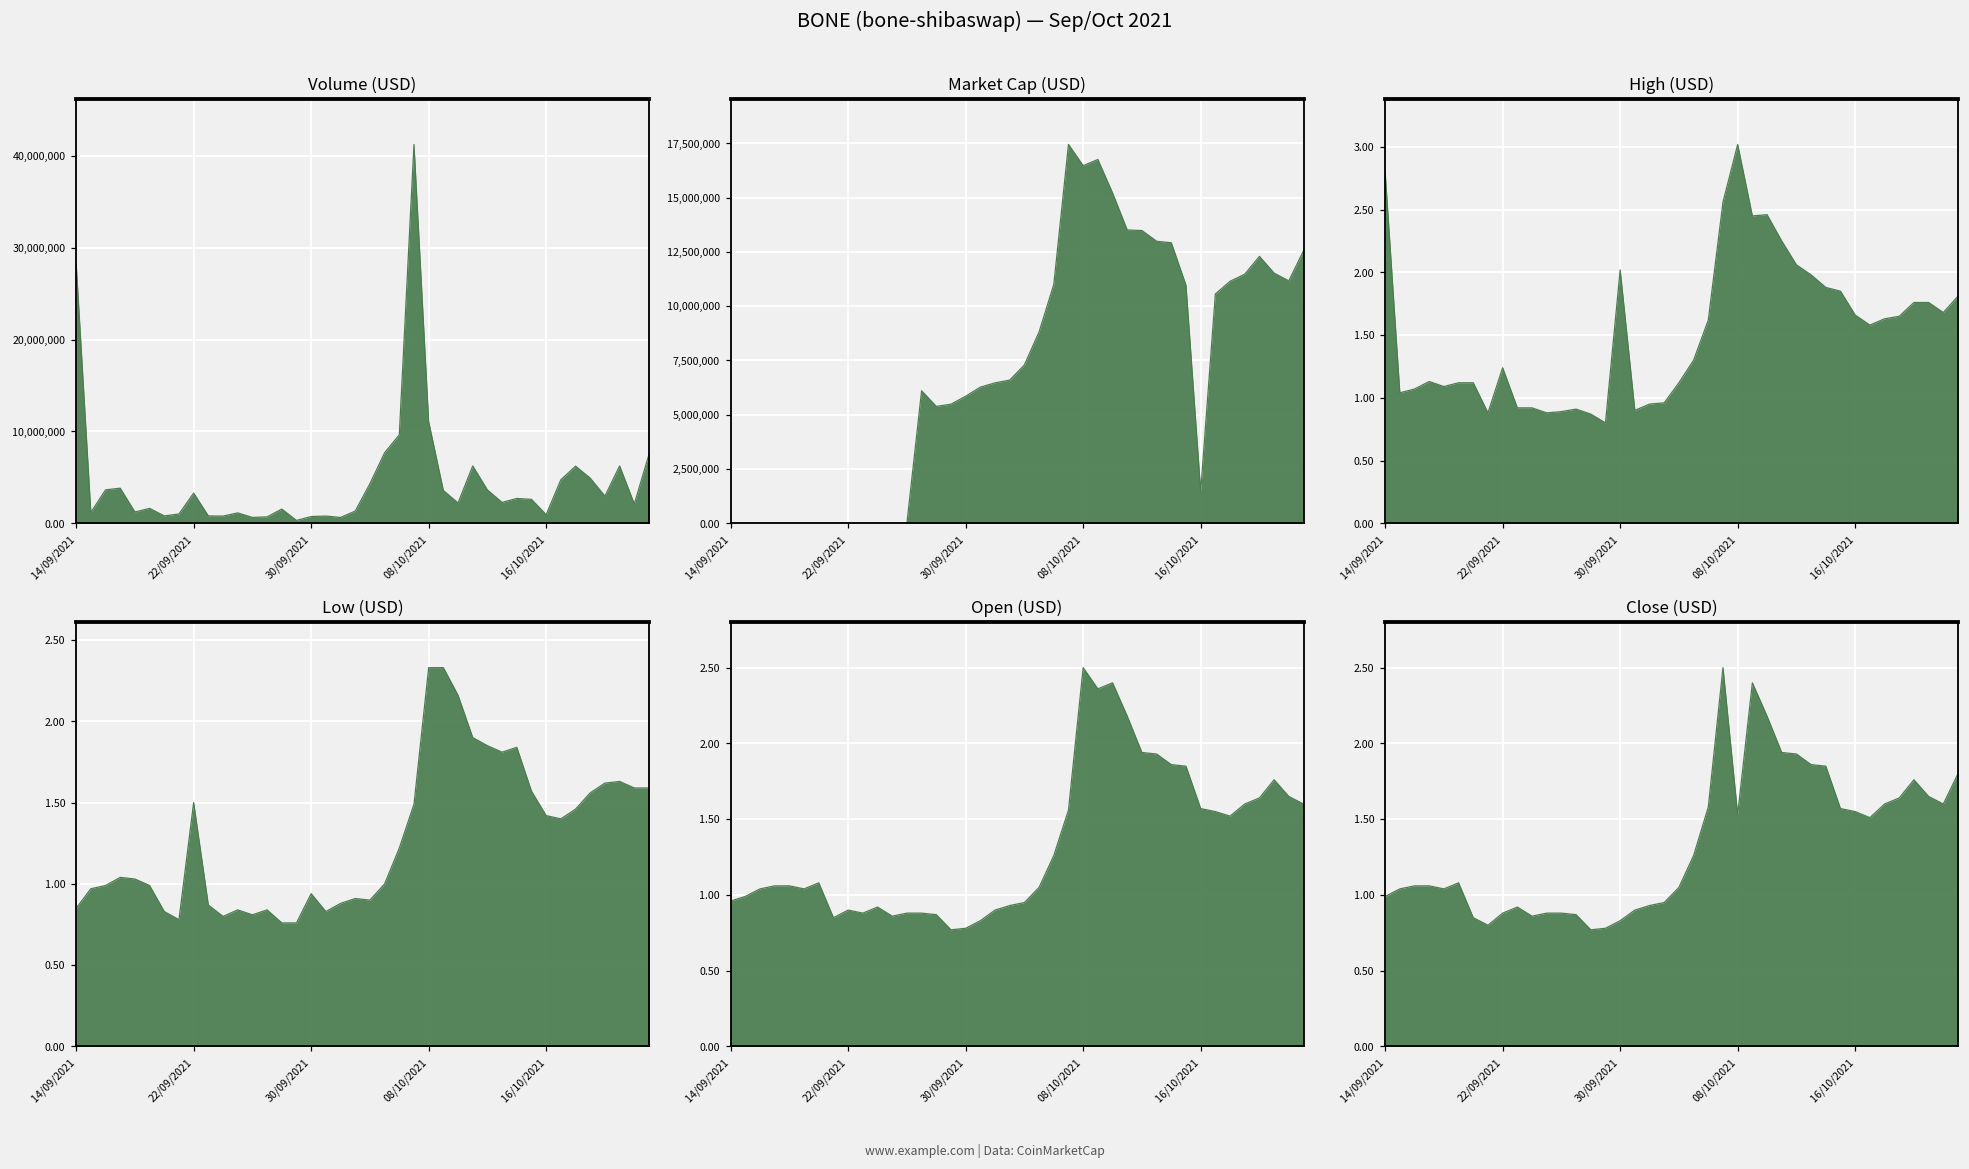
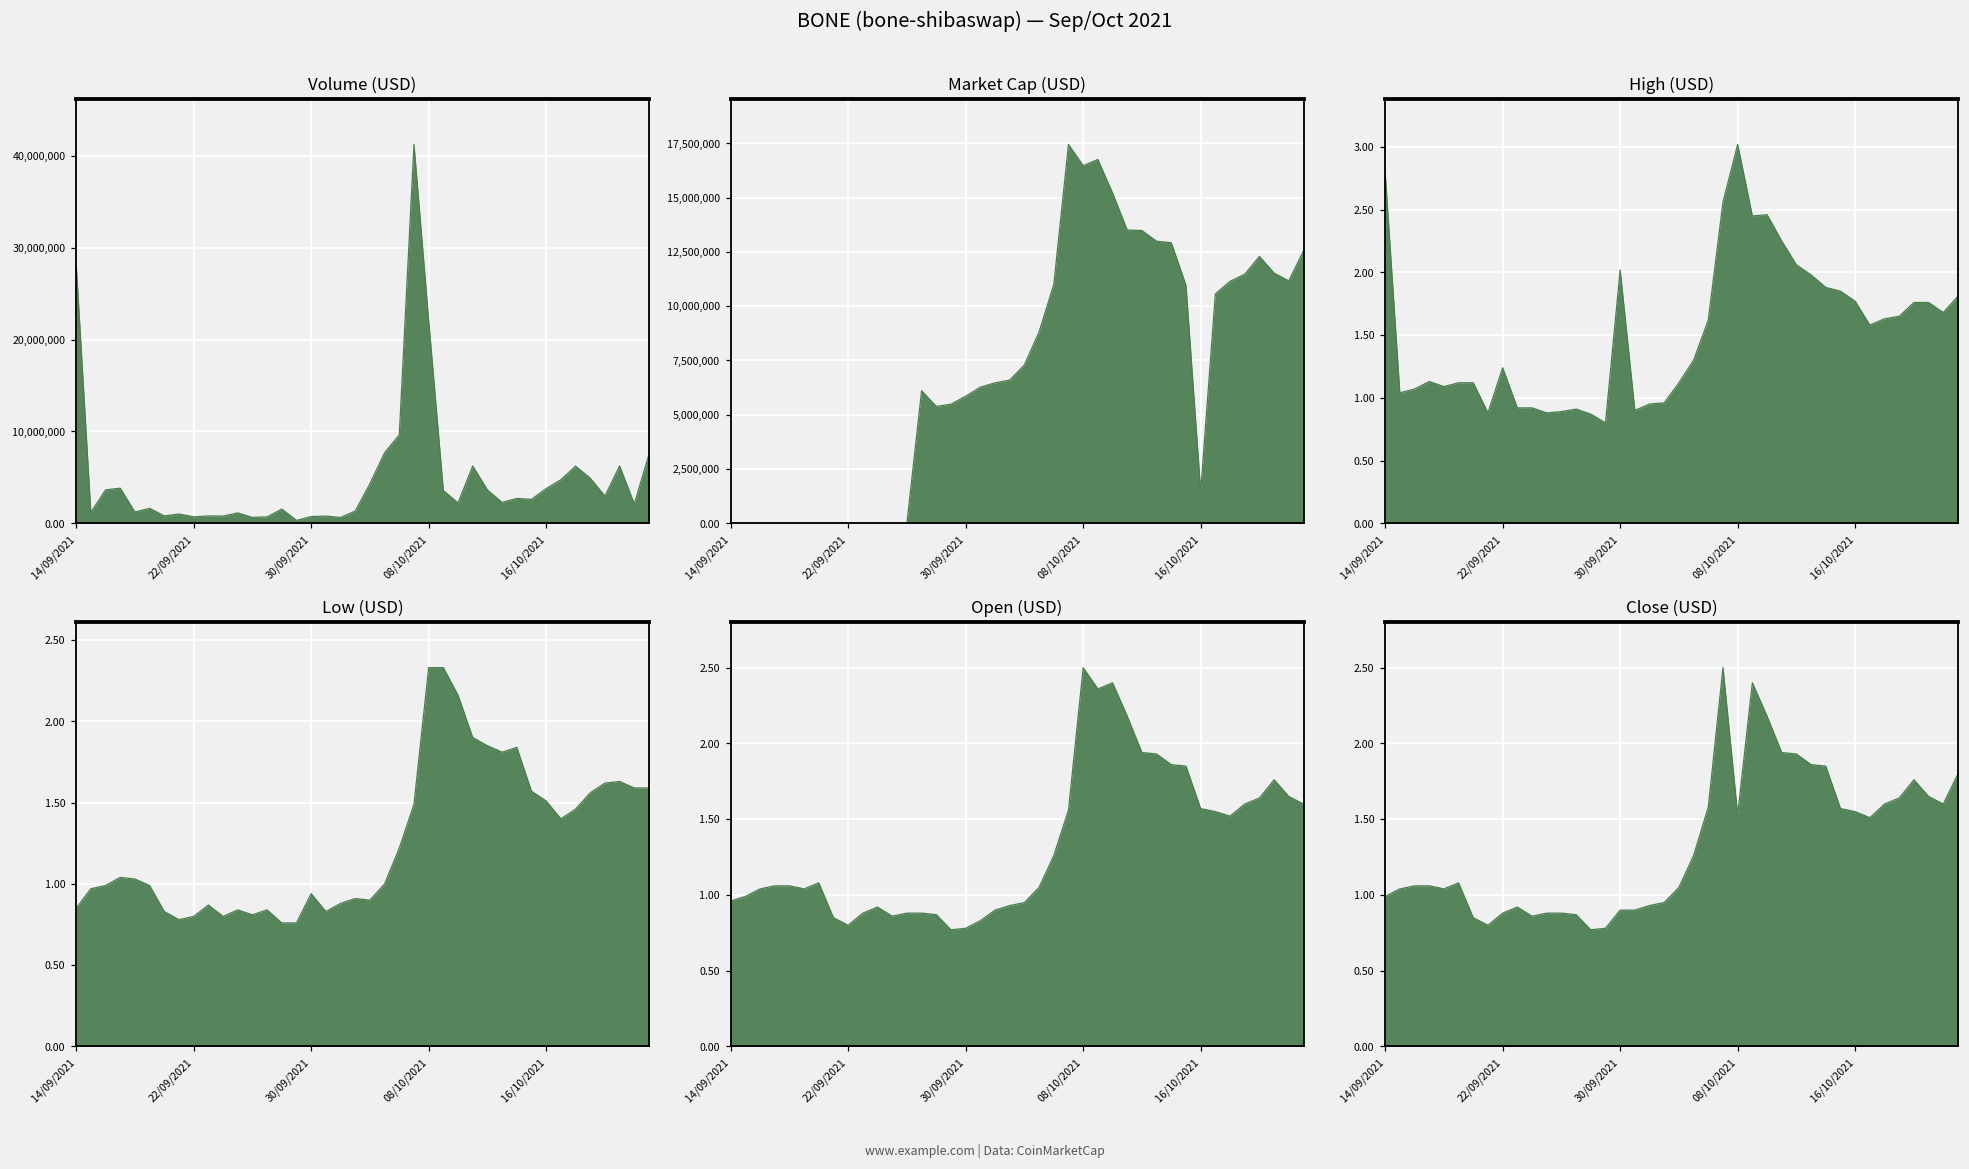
  {
    "Volume (USD)": {
      "14/09/2021": "28,000,000",
-     "22/09/2021": "3,000,000",
+     "22/09/2021": "1,000,000",
      "30/09/2021": "1,000,000",
-     "08/10/2021": "11,000,000",
-     "16/10/2021": "1,000,000"
+     "08/10/2021": "22,000,000",
+     "16/10/2021": "4,000,000"
    },
    "Market Cap (USD)": {
      "14/09/2021": "0",
      "22/09/2021": "0",
      "30/09/2021": "5,800,000",
      "08/10/2021": "16,500,000",
      "16/10/2021": "1,500,000"
    },
    "High (USD)": {
      "14/09/2021": "2.80",
      "22/09/2021": "1.24",
      "30/09/2021": "2.02",
      "08/10/2021": "3.02",
-     "16/10/2021": "1.66"
+     "16/10/2021": "1.77"
    },
    "Low (USD)": {
      "14/09/2021": "0.85",
-     "22/09/2021": "1.5",
+     "22/09/2021": "0.8",
      "30/09/2021": "0.94",
      "08/10/2021": "2.33",
-     "16/10/2021": "1.42"
+     "16/10/2021": "1.51"
    },
    "Open (USD)": {
      "14/09/2021": "0.96",
-     "22/09/2021": "0.9",
+     "22/09/2021": "0.8",
      "30/09/2021": "0.78",
      "08/10/2021": "2.5",
      "16/10/2021": "1.57"
    },
    "Close (USD)": {
      "14/09/2021": "0.99",
      "22/09/2021": "0.88",
-     "30/09/2021": "0.83",
+     "30/09/2021": "0.90",
      "08/10/2021": "1.53",
      "16/10/2021": "1.55"
    }
  }
